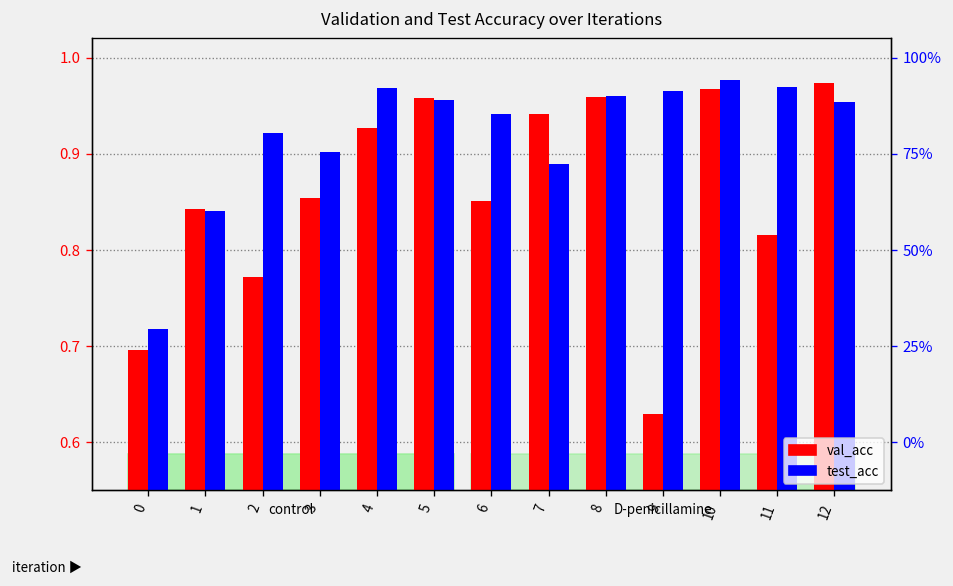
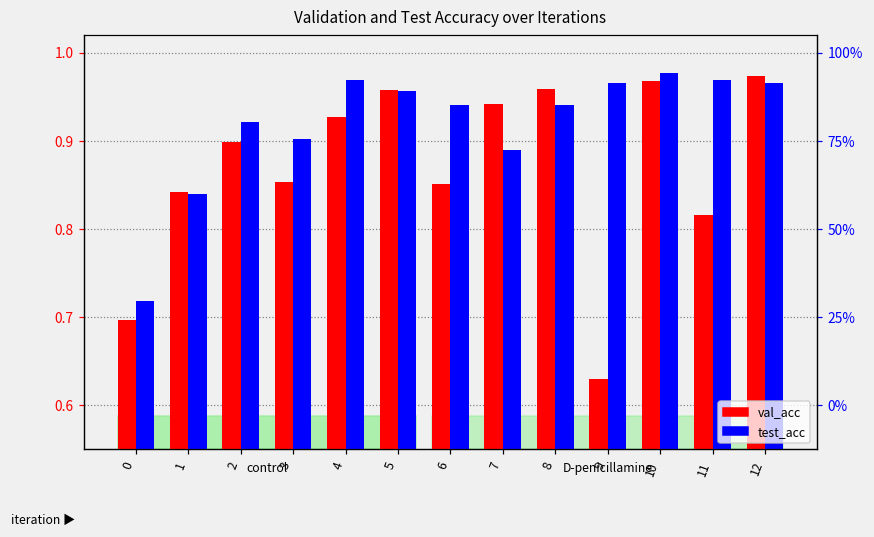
  {
    "val_acc": {
      "0": 0.70,
      "1": 0.84,
-     "2": 0.77,
+     "2": 0.90,
      "3": 0.85,
      "4": 0.93,
      "5": 0.96,
      "6": 0.85,
      "7": 0.94,
      "8": 0.96,
      "9": 0.63,
      "10": 0.97,
      "11": 0.82,
      "12": 0.97
    },
    "test_acc": {
      "0": 0.72,
      "1": 0.84,
      "2": 0.92,
      "3": 0.90,
      "4": 0.97,
      "5": 0.96,
      "6": 0.94,
      "7": 0.89,
-     "8": 0.96,
+     "8": 0.94,
      "9": 0.97,
      "10": 0.98,
      "11": 0.97,
-     "12": 0.95
+     "12": 0.96
    }
  }
